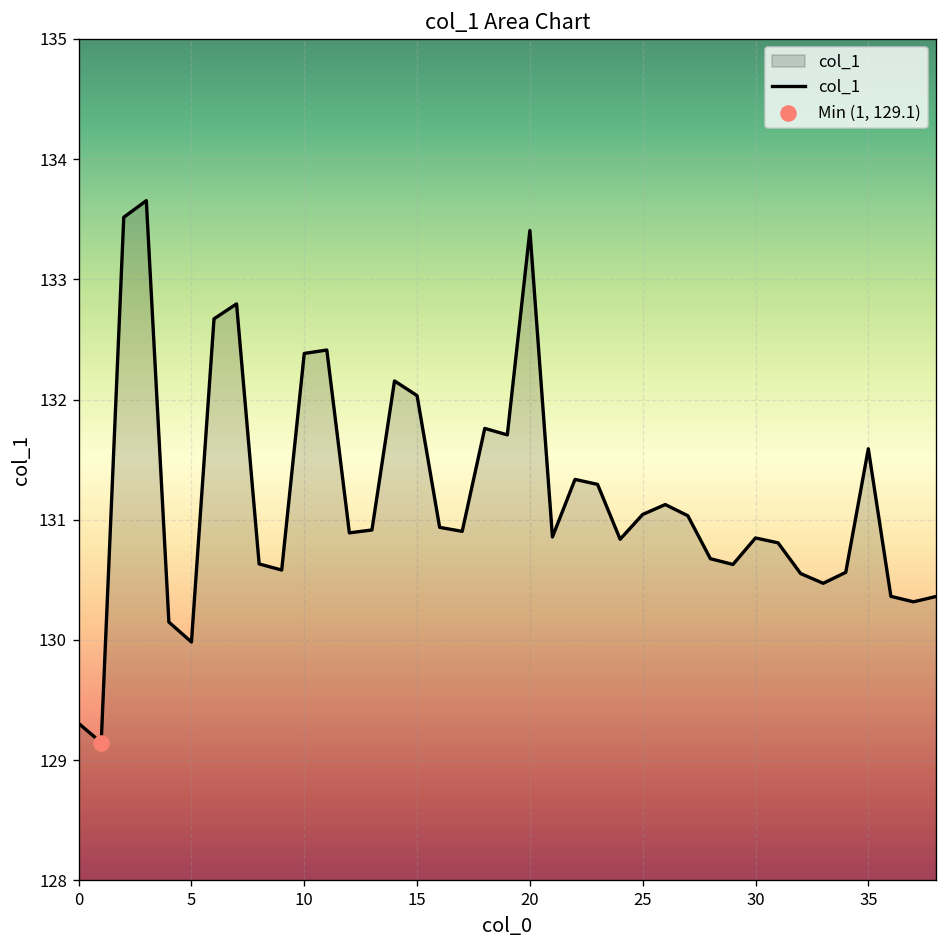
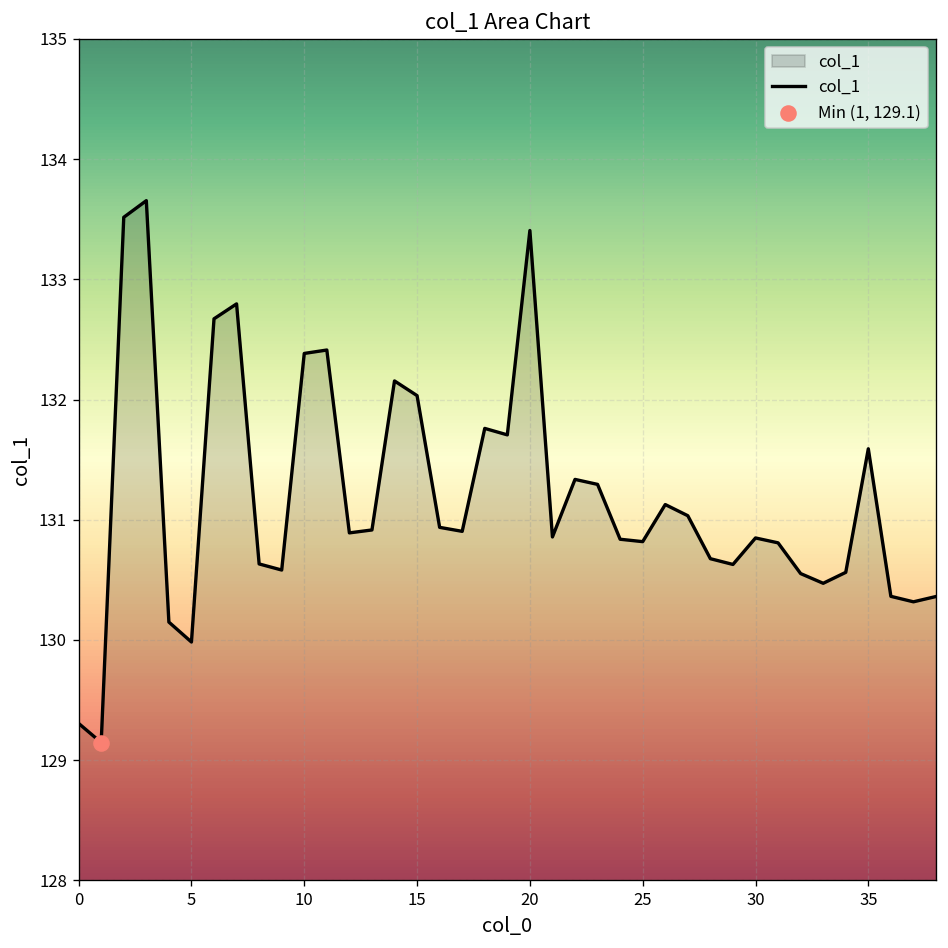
  {
    "col_1": {
      "0": 129.31,
      "5": 129.98,
      "10": 132.38,
      "15": 132.03,
      "20": 133.41,
-     "25": 131.04,
+     "25": 130.82,
      "30": 130.85,
      "35": 131.59
    }
  }
